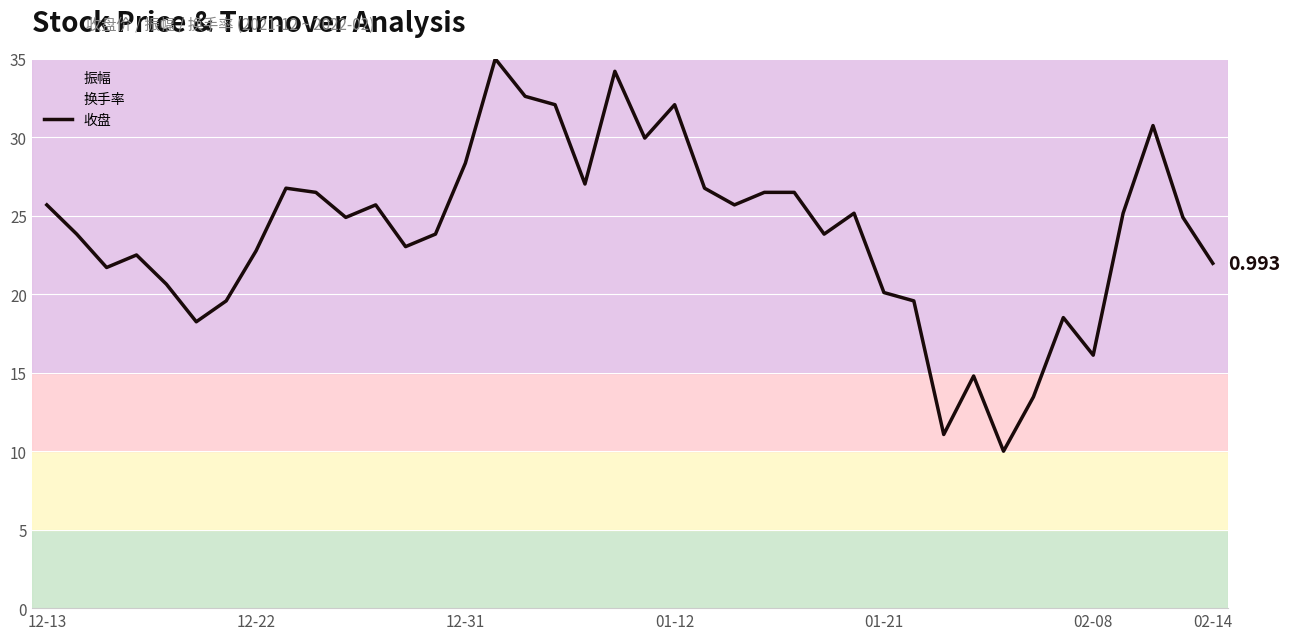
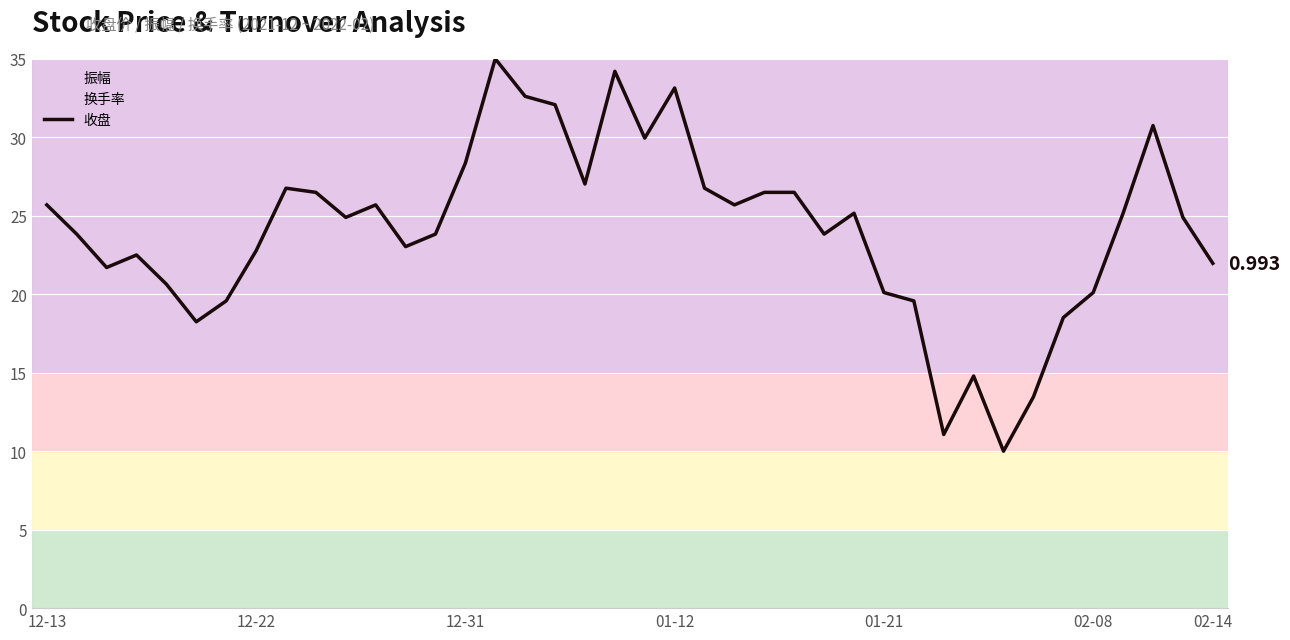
  {
    "收盘": {
      "12-13": 25.7,
      "12-22": 22.8,
      "12-31": 28.4,
-     "01-12": 32.1,
+     "01-12": 33.1,
      "01-21": 20.1,
-     "02-08": 16.1
+     "02-08": 20.1
    }
  }
